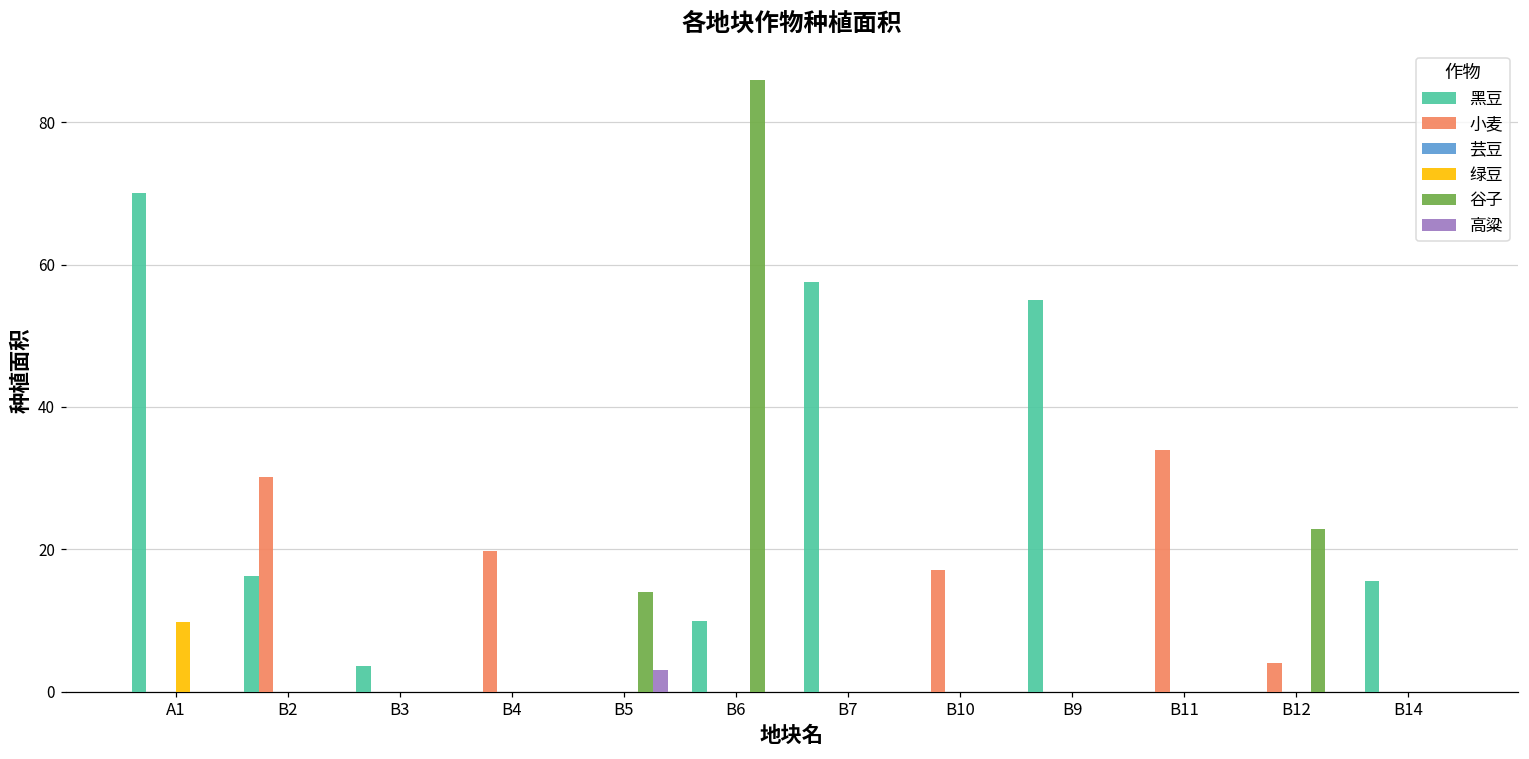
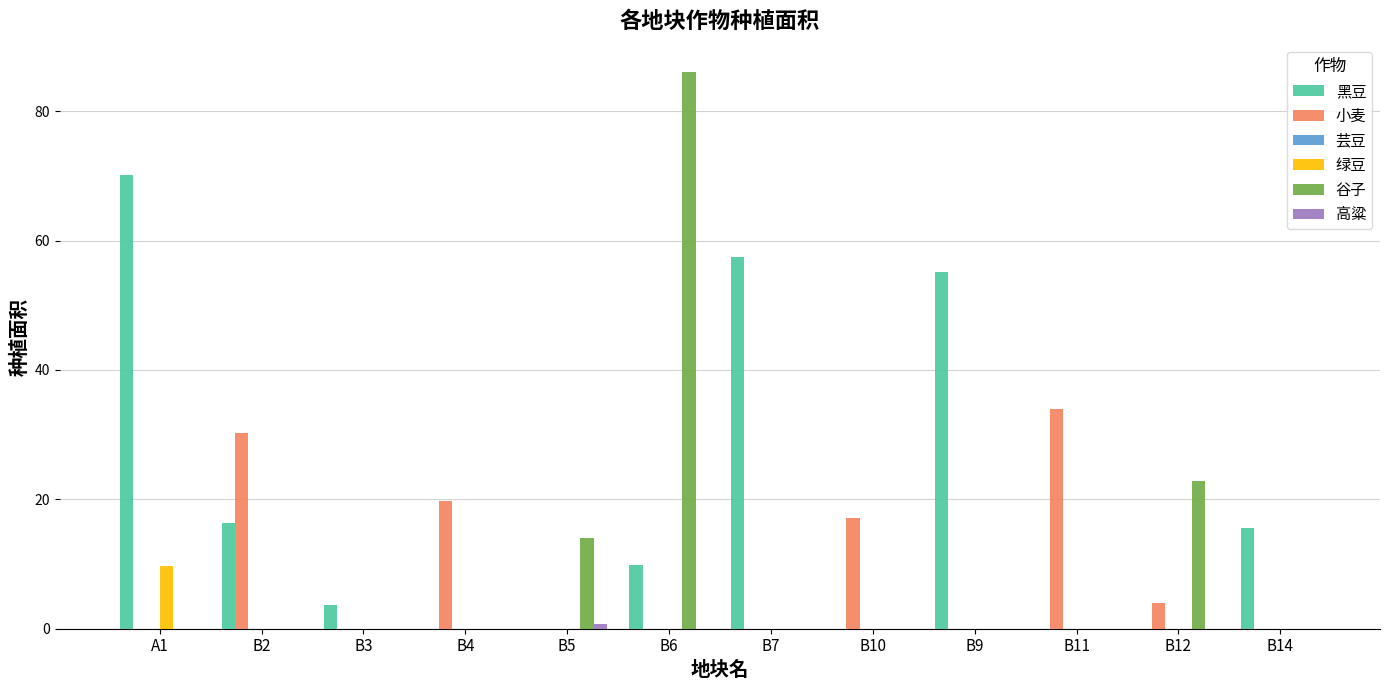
  {
    "黑豆": {
      "A1": 70,
      "B2": 16,
      "B3": 4,
      "B4": 0,
      "B5": 0,
      "B6": 10,
      "B7": 58,
      "B10": 0,
      "B9": 55,
      "B11": 0,
      "B12": 0,
      "B14": 16
    },
    "小麦": {
      "A1": 0,
      "B2": 30,
      "B3": 0,
      "B4": 20,
      "B5": 0,
      "B6": 0,
      "B7": 0,
      "B10": 17,
      "B9": 0,
      "B11": 34,
      "B12": 4,
      "B14": 0
    },
    "芸豆": {
      "A1": 0,
      "B2": 0,
      "B3": 0,
      "B4": 0,
      "B5": 0,
      "B6": 0,
      "B7": 0,
      "B10": 0,
      "B9": 0,
      "B11": 0,
      "B12": 0,
      "B14": 0
    },
    "绿豆": {
      "A1": 10,
      "B2": 0,
      "B3": 0,
      "B4": 0,
      "B5": 0,
      "B6": 0,
      "B7": 0,
      "B10": 0,
      "B9": 0,
      "B11": 0,
      "B12": 0,
      "B14": 0
    },
    "谷子": {
      "A1": 0,
      "B2": 0,
      "B3": 0,
      "B4": 0,
      "B5": 14,
      "B6": 86,
      "B7": 0,
      "B10": 0,
      "B9": 0,
      "B11": 0,
      "B12": 23,
      "B14": 0
    },
    "高粱": {
      "A1": 0,
      "B2": 0,
      "B3": 0,
      "B4": 0,
-     "B5": 3,
+     "B5": 1,
      "B6": 0,
      "B7": 0,
      "B10": 0,
      "B9": 0,
      "B11": 0,
      "B12": 0,
      "B14": 0
    }
  }
